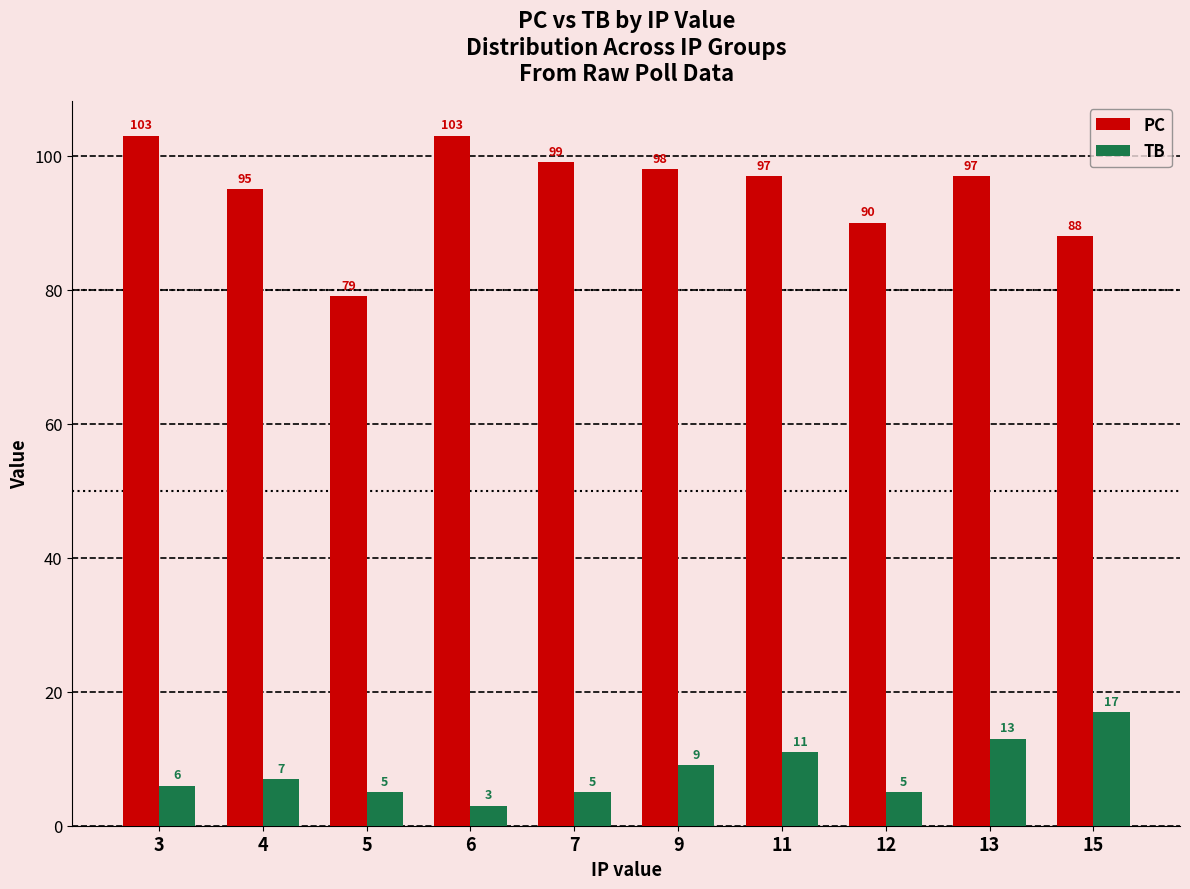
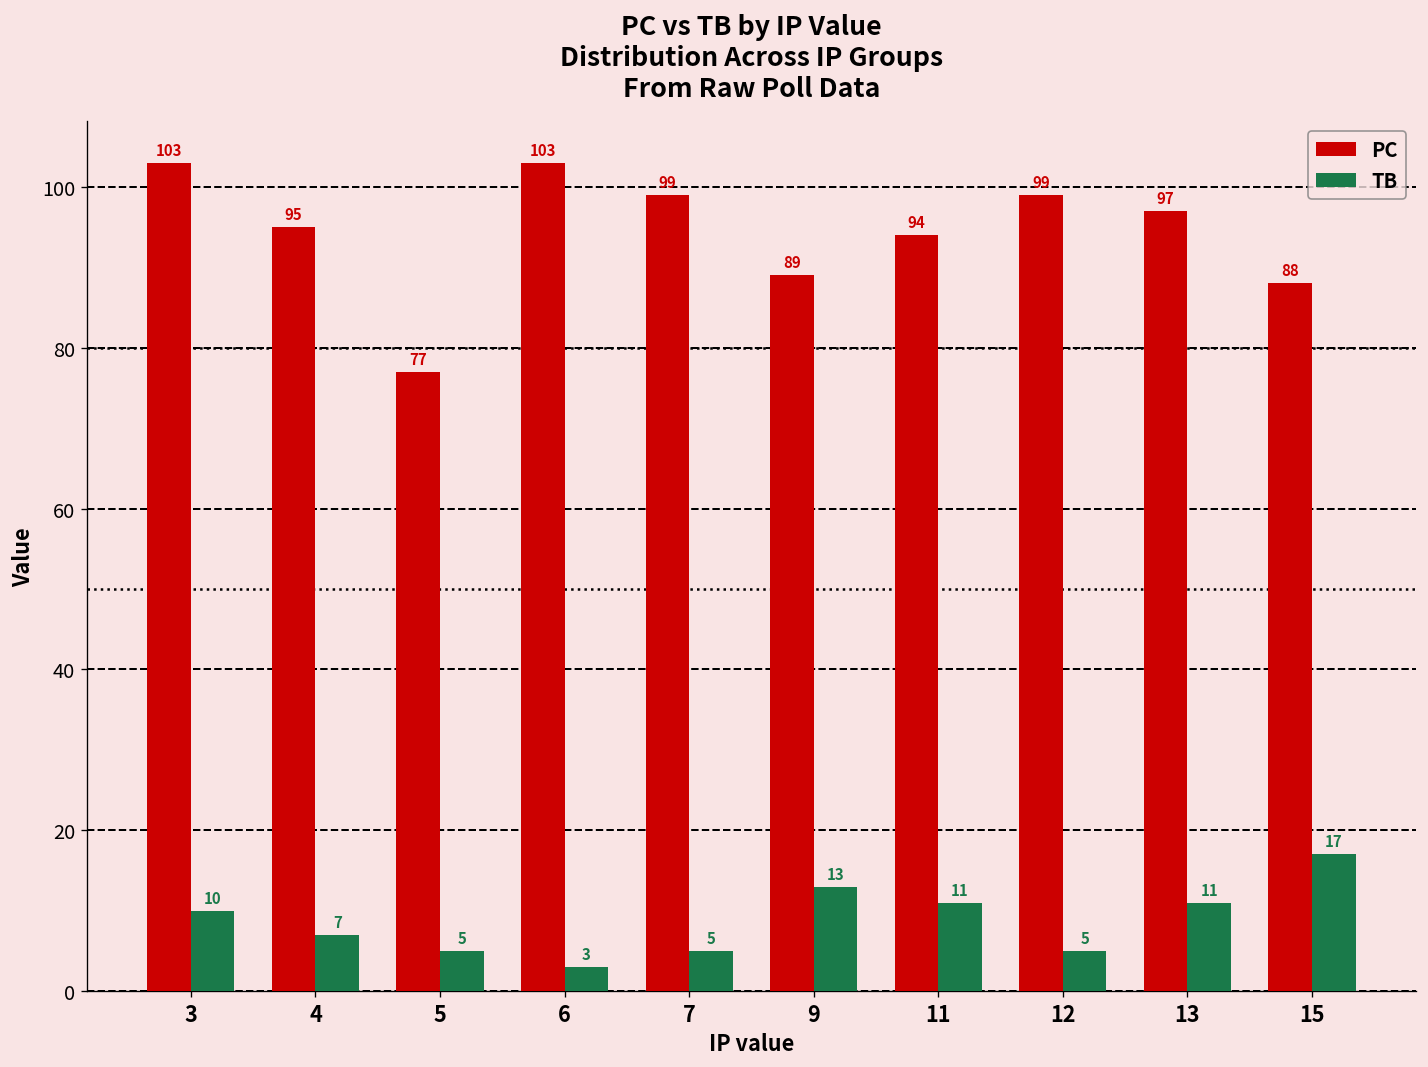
  {
    "PC": {
      "3": 103,
      "4": 95,
-     "5": 79,
+     "5": 77,
      "6": 103,
      "7": 99,
-     "9": 98,
-     "11": 97,
-     "12": 90,
+     "9": 89,
+     "11": 94,
+     "12": 99,
      "13": 97,
      "15": 88
    },
    "TB": {
-     "3": 6,
+     "3": 10,
      "4": 7,
      "5": 5,
      "6": 3,
      "7": 5,
-     "9": 9,
+     "9": 13,
      "11": 11,
      "12": 5,
-     "13": 13,
+     "13": 11,
      "15": 17
    }
  }
